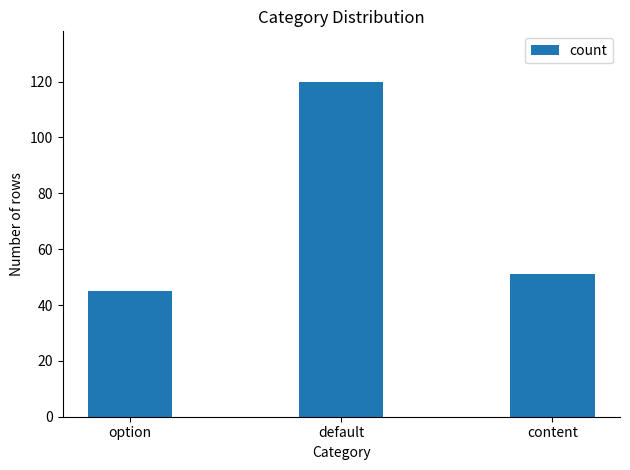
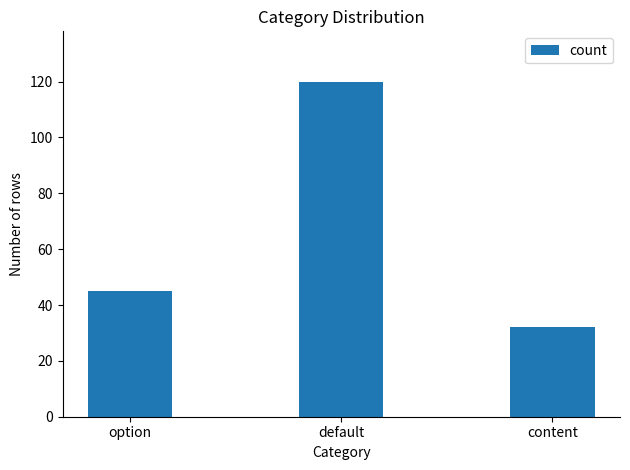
  {
    "option": 45,
    "default": 120,
-   "content": 51
+   "content": 32
  }
